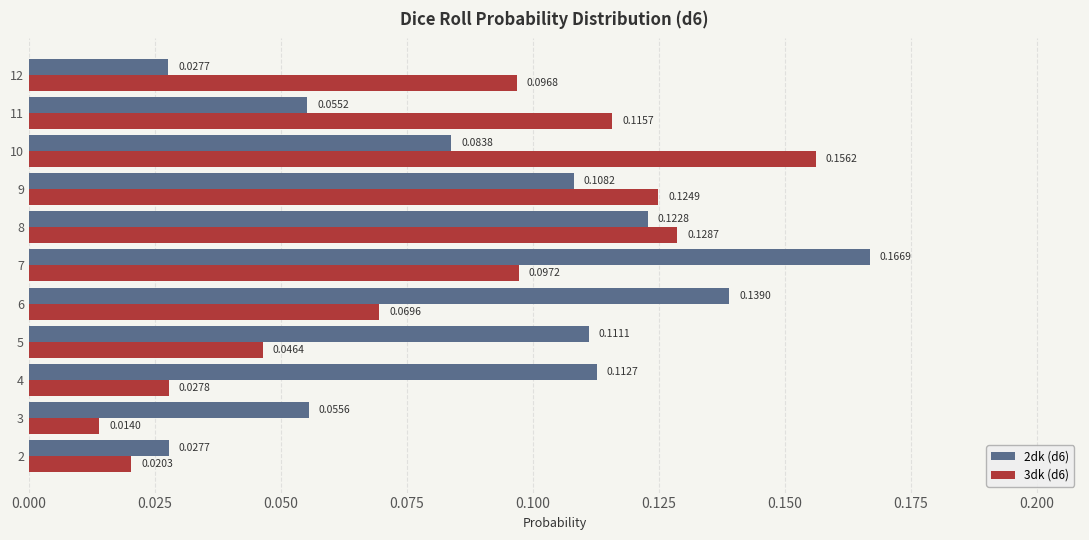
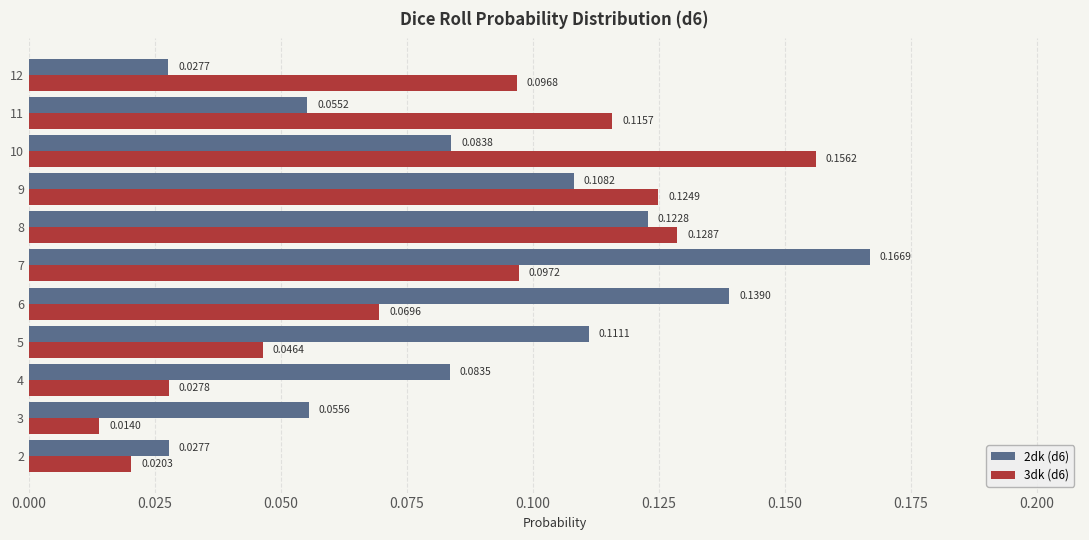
  {
    "2dk (d6)": {
      "12": 0.0277,
      "11": 0.0552,
      "10": 0.0838,
      "9": 0.1082,
      "8": 0.1228,
      "7": 0.1669,
      "6": 0.1390,
      "5": 0.1111,
-     "4": 0.1127,
+     "4": 0.0835,
      "3": 0.0556,
      "2": 0.0277
    },
    "3dk (d6)": {
      "12": 0.0968,
      "11": 0.1157,
      "10": 0.1562,
      "9": 0.1249,
      "8": 0.1287,
      "7": 0.0972,
      "6": 0.0696,
      "5": 0.0464,
      "4": 0.0278,
      "3": 0.0140,
      "2": 0.0203
    }
  }
